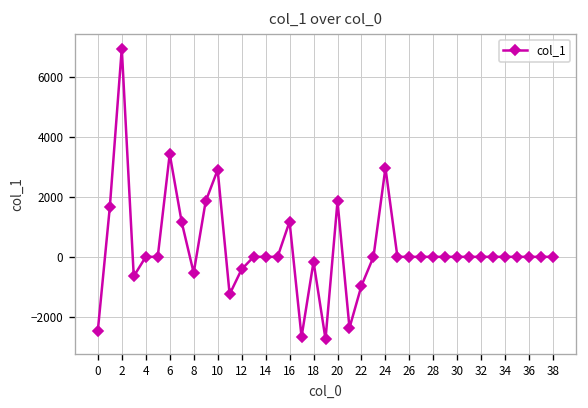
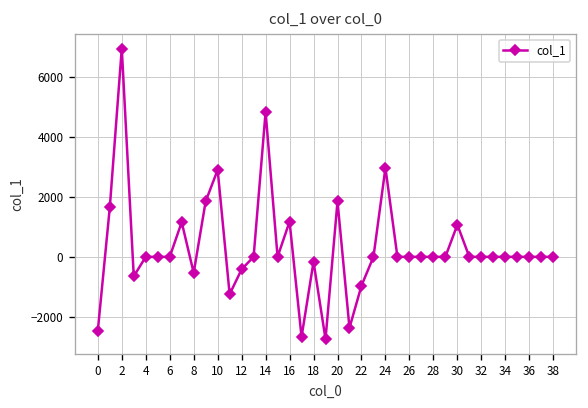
  {
    "0": -2500,
    "2": 7000,
    "4": 0,
-   "6": 3400,
+   "6": 0,
    "8": -500,
    "10": 2900,
    "12": -400,
-   "14": 0,
+   "14": 4800,
    "16": 1200,
    "18": -200,
    "20": 1900,
    "22": -1000,
    "24": 3000,
    "26": 0,
    "28": 0,
-   "30": 0,
+   "30": 1100,
    "32": 0,
    "34": 0,
    "36": 0,
    "38": 0
  }
